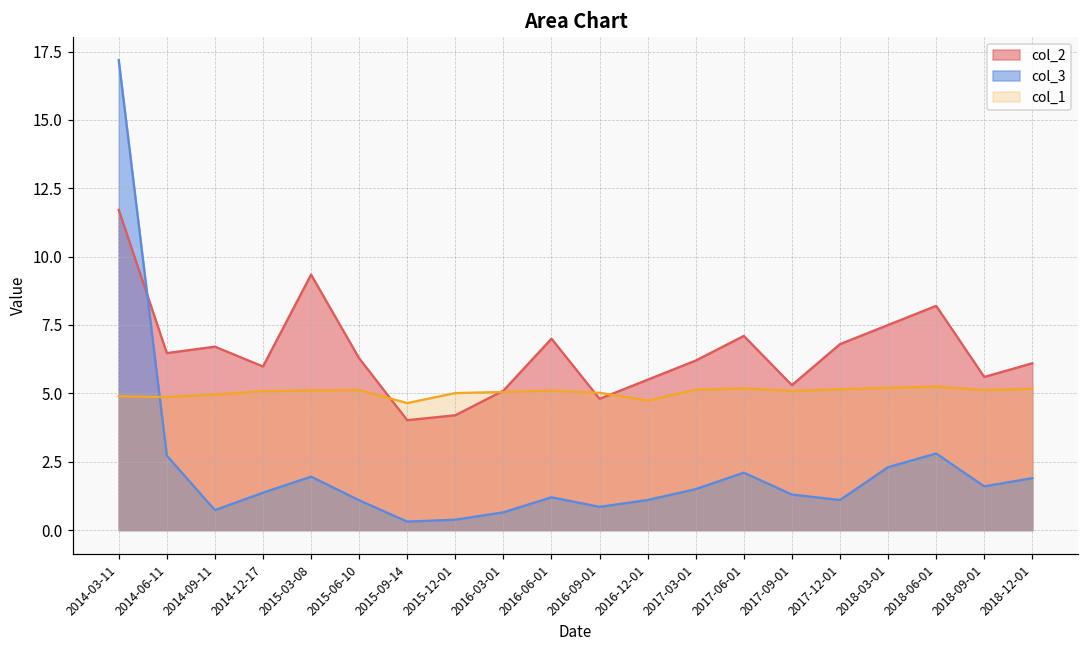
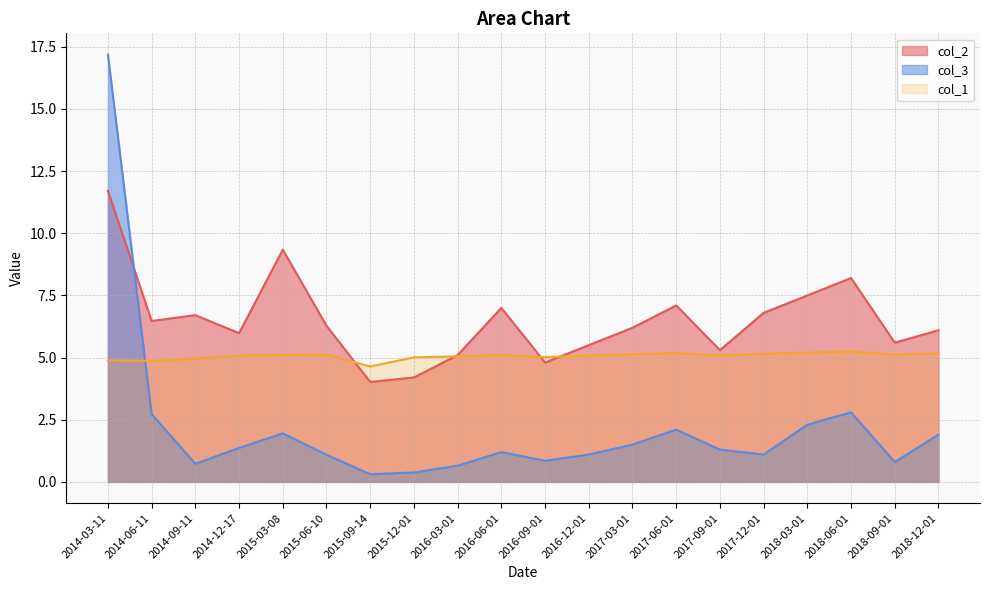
  {
    "col_2": {
      "2014-03-11": 11.7,
      "2014-06-11": 6.5,
      "2014-09-11": 6.7,
      "2014-12-17": 6.0,
      "2015-03-08": 9.3,
      "2015-06-10": 6.3,
      "2015-09-14": 4.0,
      "2015-12-01": 4.2,
      "2016-06-01": 7.0,
      "2016-09-01": 4.8,
      "2016-12-01": 5.5,
      "2017-03-01": 6.2,
      "2017-06-01": 7.1,
      "2017-09-01": 5.3,
      "2017-12-01": 6.8,
      "2018-03-01": 7.5,
      "2018-06-01": 8.2,
      "2018-09-01": 5.6,
      "2018-12-01": 6.1
    },
    "col_3": {
      "2014-03-11": 17.2,
      "2014-06-11": 2.7,
      "2014-09-11": 0.7,
      "2014-12-17": 1.4,
      "2015-03-08": 2.0,
      "2015-06-10": 1.1,
      "2015-09-14": 0.3,
      "2015-12-01": 0.4,
      "2016-03-01": 0.7,
      "2016-06-01": 1.2,
      "2016-09-01": 0.9,
      "2016-12-01": 1.1,
      "2017-03-01": 1.5,
      "2017-06-01": 2.1,
      "2017-09-01": 1.3,
      "2017-12-01": 1.1,
      "2018-03-01": 2.3,
      "2018-06-01": 2.8,
-     "2018-09-01": 1.6,
+     "2018-09-01": 0.8,
      "2018-12-01": 1.9
    },
    "col_1": {
      "2014-03-11": 4.9,
      "2014-06-11": 4.9,
      "2014-09-11": 5.0,
      "2014-12-17": 5.1,
      "2015-03-08": 5.1,
      "2015-06-10": 5.1,
      "2015-09-14": 4.6,
      "2015-12-01": 5.0,
      "2016-06-01": 5.1,
      "2016-09-01": 5.0,
-     "2016-12-01": 4.7,
+     "2016-12-01": 5.1,
      "2017-03-01": 5.1,
      "2017-06-01": 5.2,
      "2017-09-01": 5.1,
      "2017-12-01": 5.2,
      "2018-03-01": 5.2,
      "2018-06-01": 5.3,
      "2018-09-01": 5.1,
      "2018-12-01": 5.2
    }
  }
